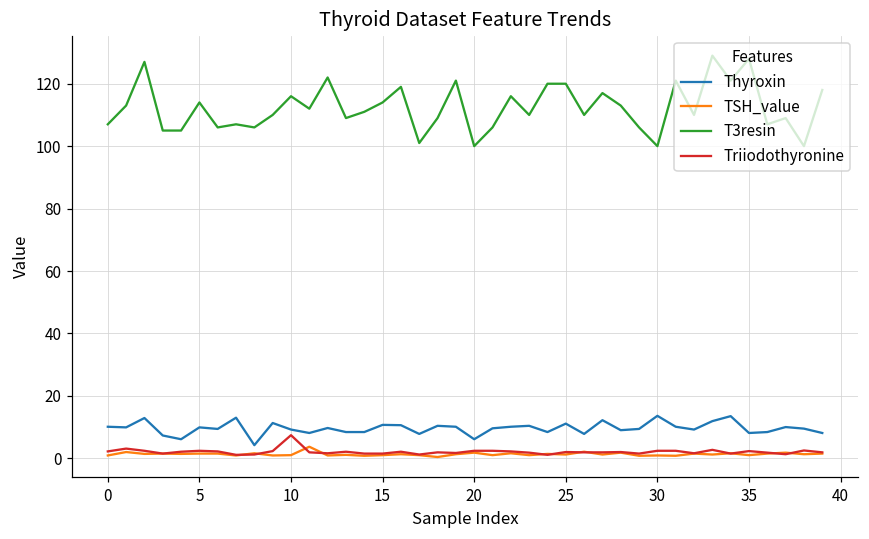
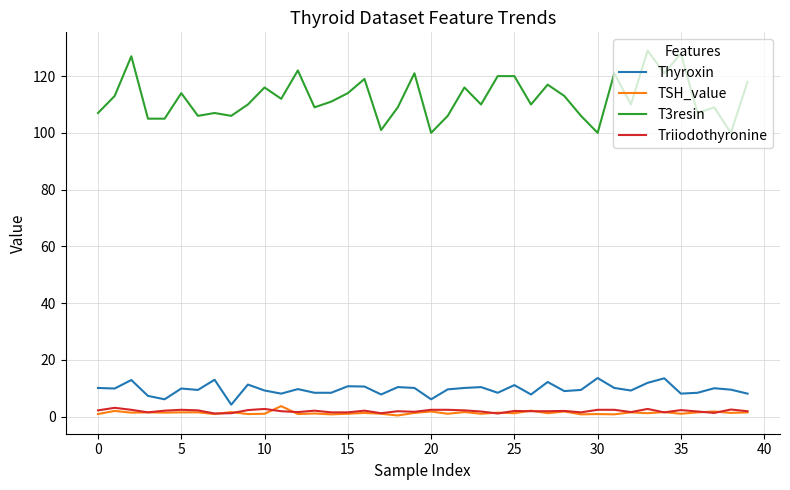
  {
    "Thyroxin": {
      "0": 10,
      "5": 10,
      "10": 9,
      "15": 11,
      "20": 6,
      "25": 11,
      "30": 14,
      "35": 8
    },
    "TSH_value": {
      "0": 1,
      "5": 2,
      "10": 1,
      "30": 1,
      "35": 1
    },
    "T3resin": {
      "0": 107,
      "5": 114,
      "10": 116,
      "15": 114,
      "20": 100,
      "25": 120,
      "30": 100
    },
    "Triiodothyronine": {
      "0": 2,
      "5": 2,
-     "10": 7,
+     "10": 3,
      "30": 2,
      "35": 2
    }
  }
